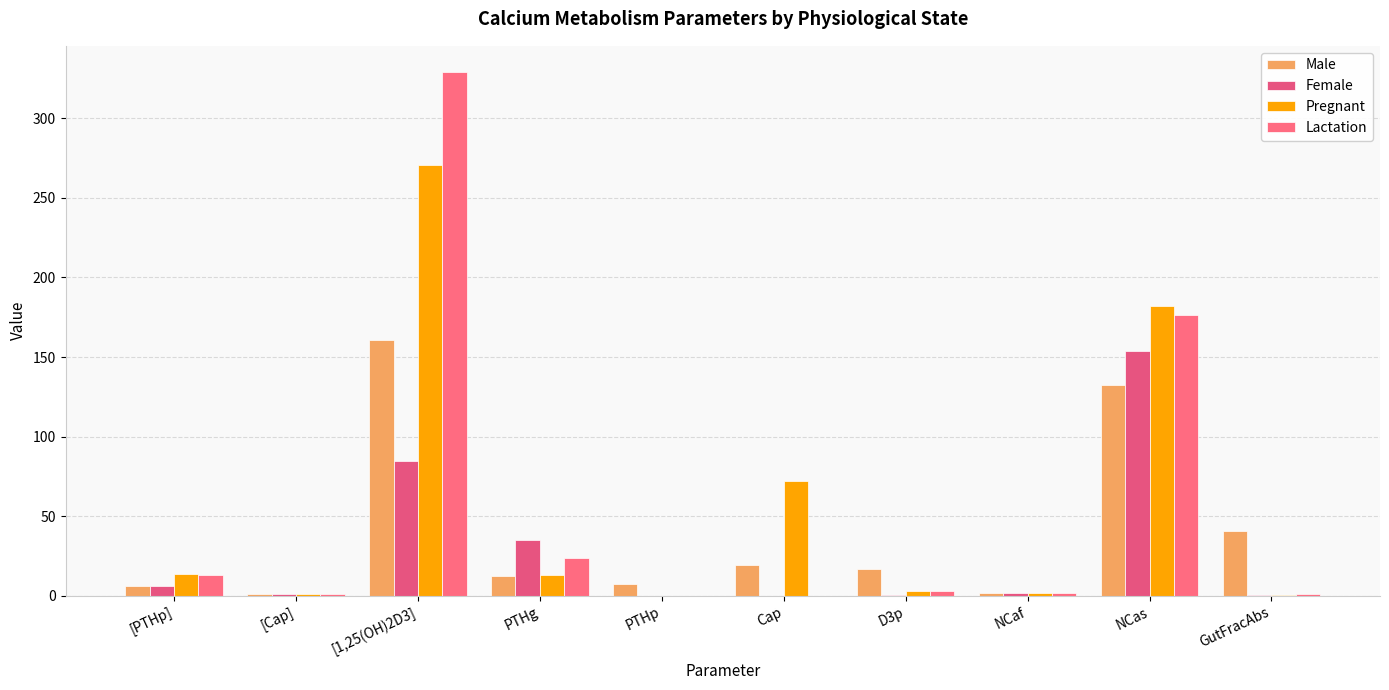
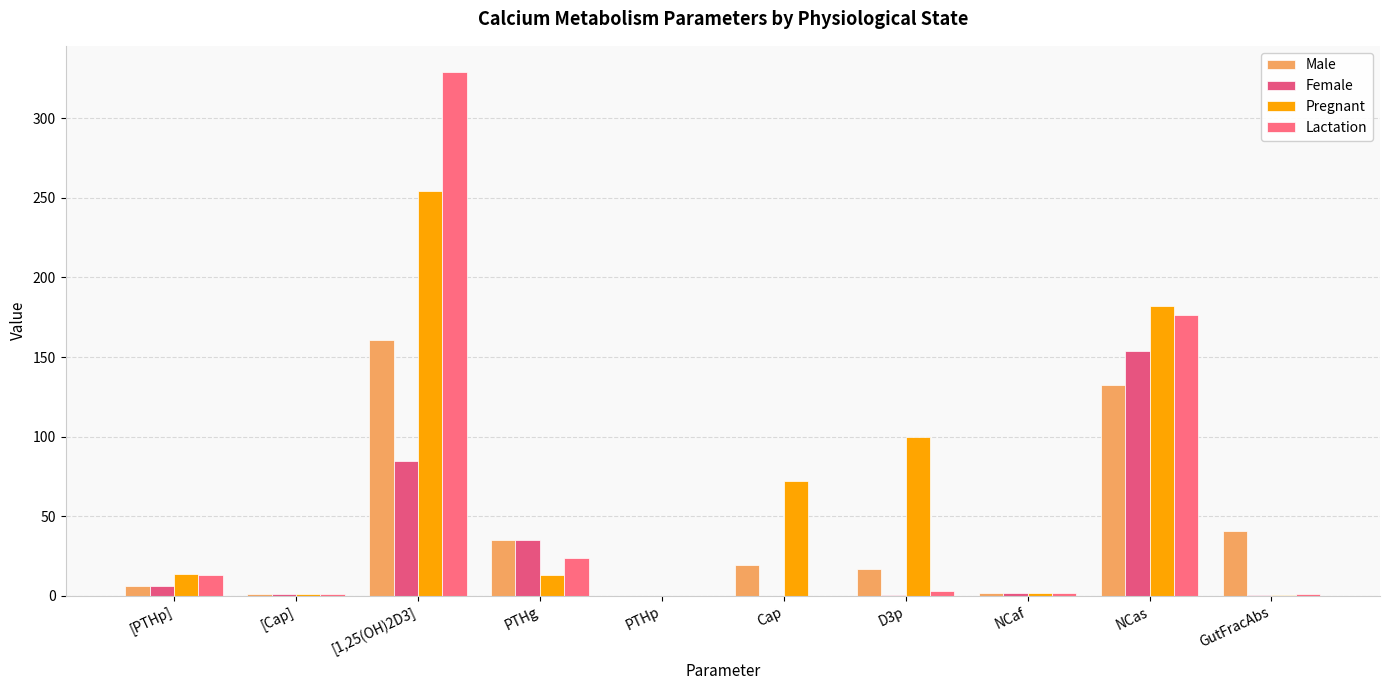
  {
    "Male": {
      "[PTHp]": 6,
      "[1,25(OH)2D3]": 161,
-     "PTHg": 13,
-     "PTHp": 7,
+     "PTHg": 35,
+     "PTHp": 0,
      "Cap": 19,
      "D3p": 17,
      "NCaf": 2,
      "NCas": 132,
      "GutFracAbs": 41
    },
    "Pregnant": {
      "[PTHp]": 14,
-     "[1,25(OH)2D3]": 270,
+     "[1,25(OH)2D3]": 254,
      "PTHg": 13,
      "Cap": 72,
-     "D3p": 3,
+     "D3p": 100,
      "NCaf": 2,
      "NCas": 182
    }
  }
